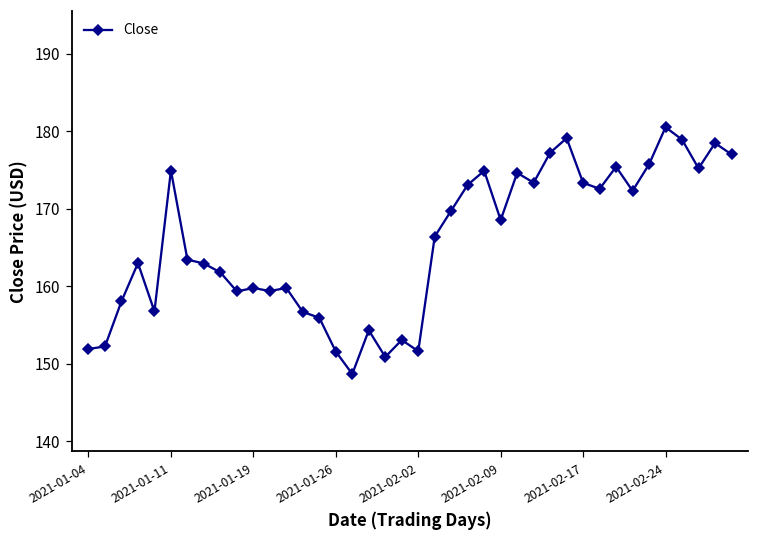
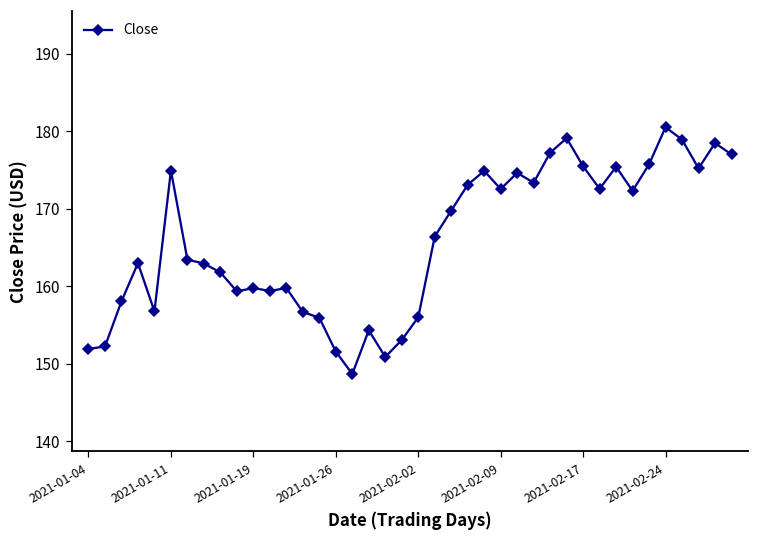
  {
    "2021-01-04": 152,
    "2021-01-11": 175,
    "2021-01-19": 160,
    "2021-01-26": 152,
-   "2021-02-02": 152,
-   "2021-02-09": 169,
-   "2021-02-17": 173,
+   "2021-02-02": 156,
+   "2021-02-09": 173,
+   "2021-02-17": 175,
    "2021-02-24": 181
  }
